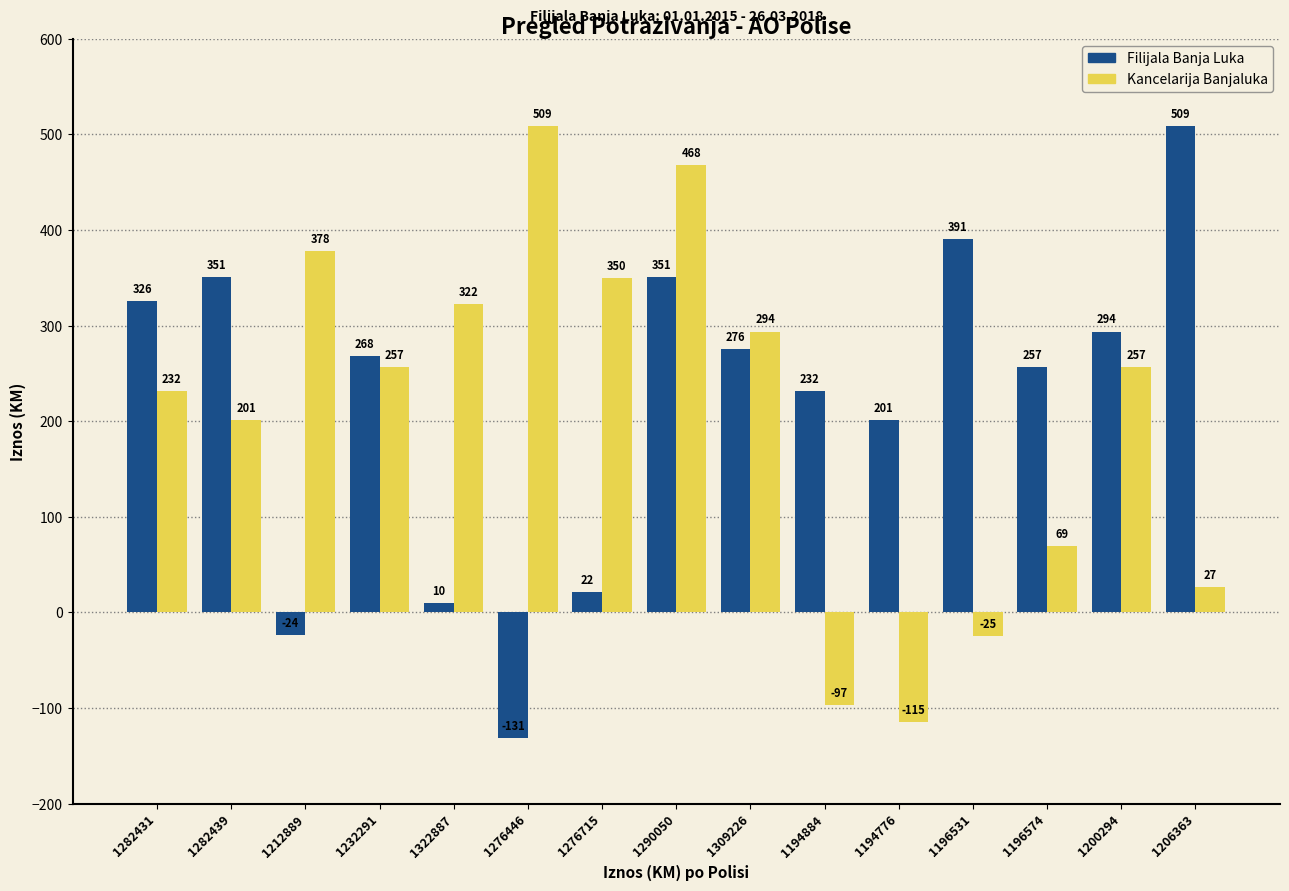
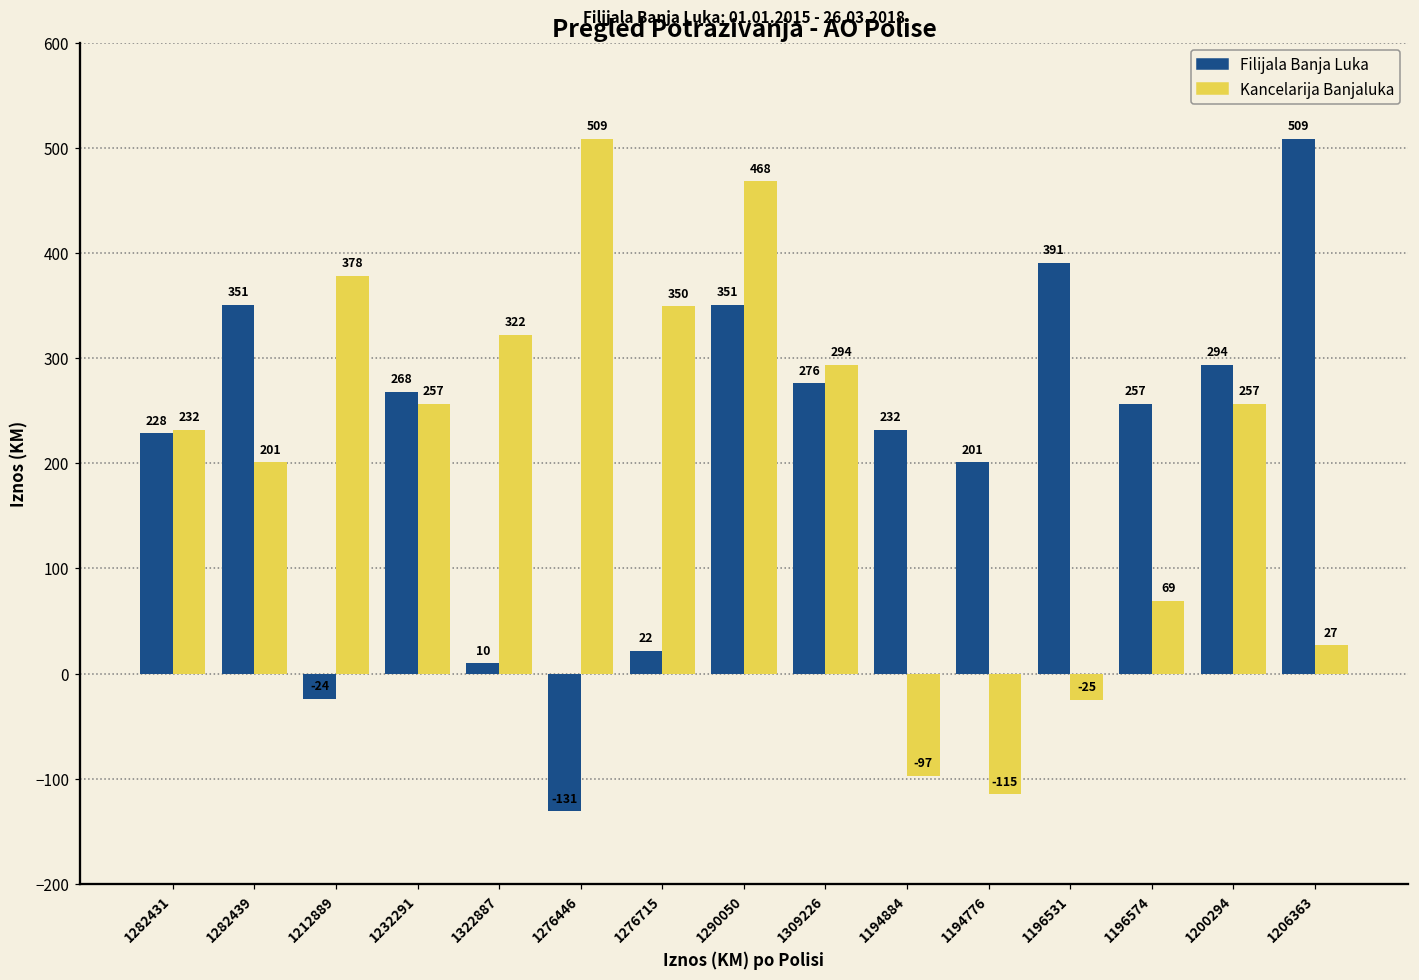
  {
    "Filijala Banja Luka": {
-     "1282431": 326,
+     "1282431": 228,
      "1282439": 351,
      "1212889": -24,
      "1232291": 268,
      "1322887": 10,
      "1276446": -131,
      "1276715": 22,
      "1290050": 351,
      "1309226": 276,
      "1194884": 232,
      "1194776": 201,
      "1196531": 391,
      "1196574": 257,
      "1200294": 294,
      "1206363": 509
    },
    "Kancelarija Banjaluka": {
      "1282431": 232,
      "1282439": 201,
      "1212889": 378,
      "1232291": 257,
      "1322887": 322,
      "1276446": 509,
      "1276715": 350,
      "1290050": 468,
      "1309226": 294,
      "1194884": -97,
      "1194776": -115,
      "1196531": -25,
      "1196574": 69,
      "1200294": 257,
      "1206363": 27
    }
  }
